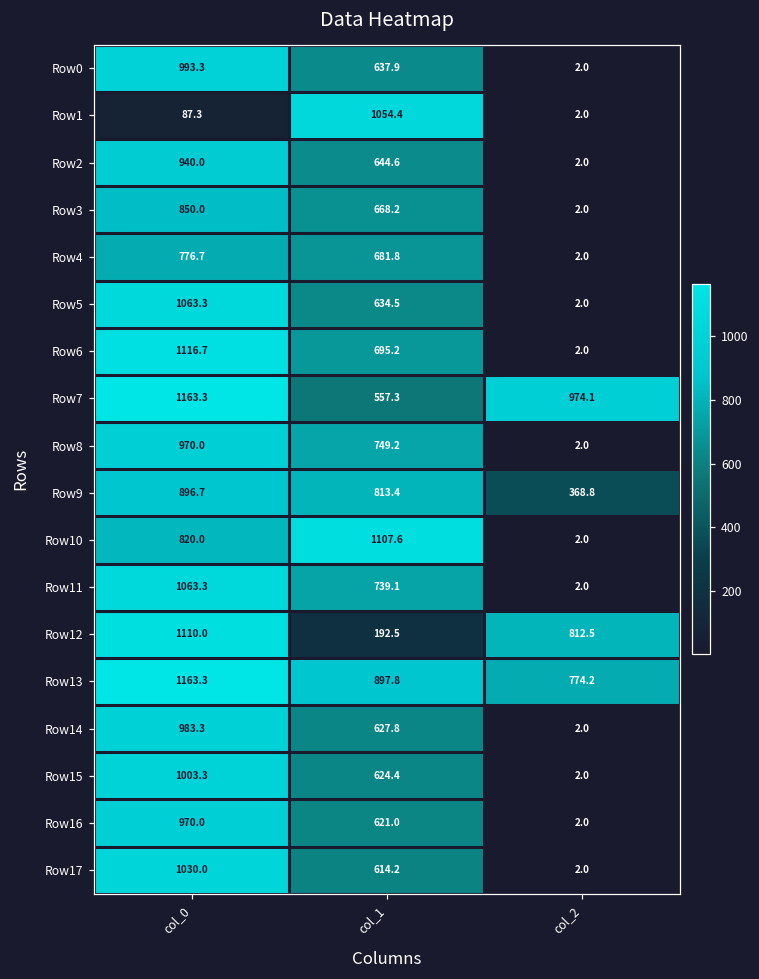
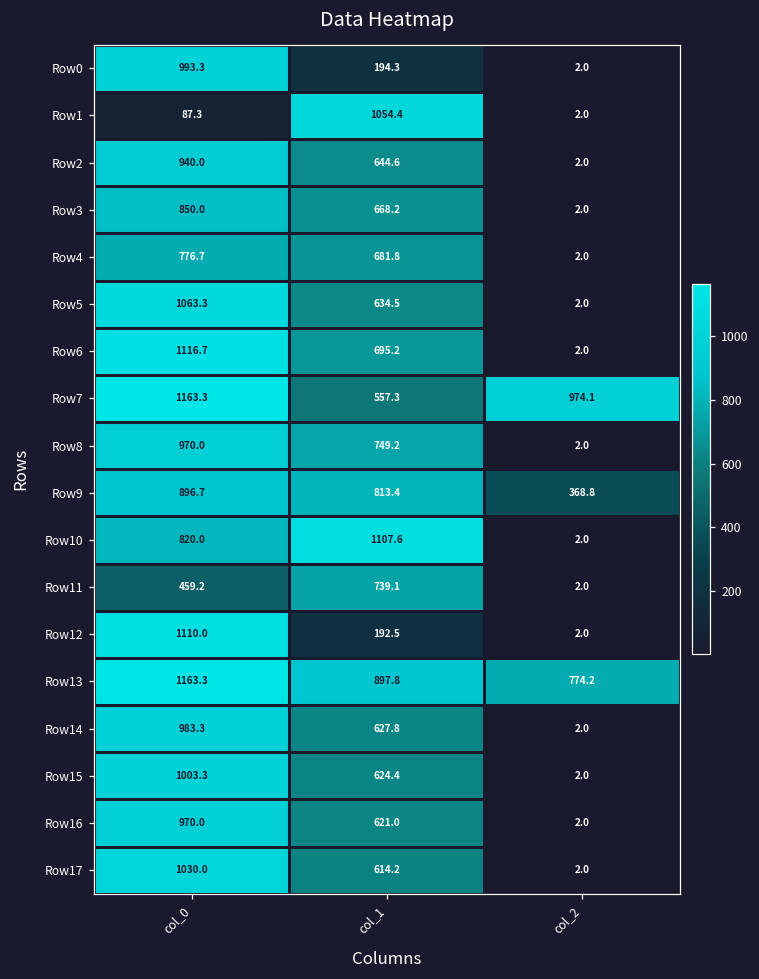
  {
    "Row0": {
      "col_0": 993.3,
-     "col_1": 637.9,
+     "col_1": 194.3,
      "col_2": 2.0
    },
    "Row1": {
      "col_0": 87.3,
      "col_1": 1054.4,
      "col_2": 2.0
    },
    "Row2": {
      "col_0": 940.0,
      "col_1": 644.6,
      "col_2": 2.0
    },
    "Row3": {
      "col_0": 850.0,
      "col_1": 668.2,
      "col_2": 2.0
    },
    "Row4": {
      "col_0": 776.7,
      "col_1": 681.8,
      "col_2": 2.0
    },
    "Row5": {
      "col_0": 1063.3,
      "col_1": 634.5,
      "col_2": 2.0
    },
    "Row6": {
      "col_0": 1116.7,
      "col_1": 695.2,
      "col_2": 2.0
    },
    "Row7": {
      "col_0": 1163.3,
      "col_1": 557.3,
      "col_2": 974.1
    },
    "Row8": {
      "col_0": 970.0,
      "col_1": 749.2,
      "col_2": 2.0
    },
    "Row9": {
      "col_0": 896.7,
      "col_1": 813.4,
      "col_2": 368.8
    },
    "Row10": {
      "col_0": 820.0,
      "col_1": 1107.6,
      "col_2": 2.0
    },
    "Row11": {
-     "col_0": 1063.3,
+     "col_0": 459.2,
      "col_1": 739.1,
      "col_2": 2.0
    },
    "Row12": {
      "col_0": 1110.0,
      "col_1": 192.5,
-     "col_2": 812.5
+     "col_2": 2.0
    },
    "Row13": {
      "col_0": 1163.3,
      "col_1": 897.8,
      "col_2": 774.2
    },
    "Row14": {
      "col_0": 983.3,
      "col_1": 627.8,
      "col_2": 2.0
    },
    "Row15": {
      "col_0": 1003.3,
      "col_1": 624.4,
      "col_2": 2.0
    },
    "Row16": {
      "col_0": 970.0,
      "col_1": 621.0,
      "col_2": 2.0
    },
    "Row17": {
      "col_0": 1030.0,
      "col_1": 614.2,
      "col_2": 2.0
    }
  }
